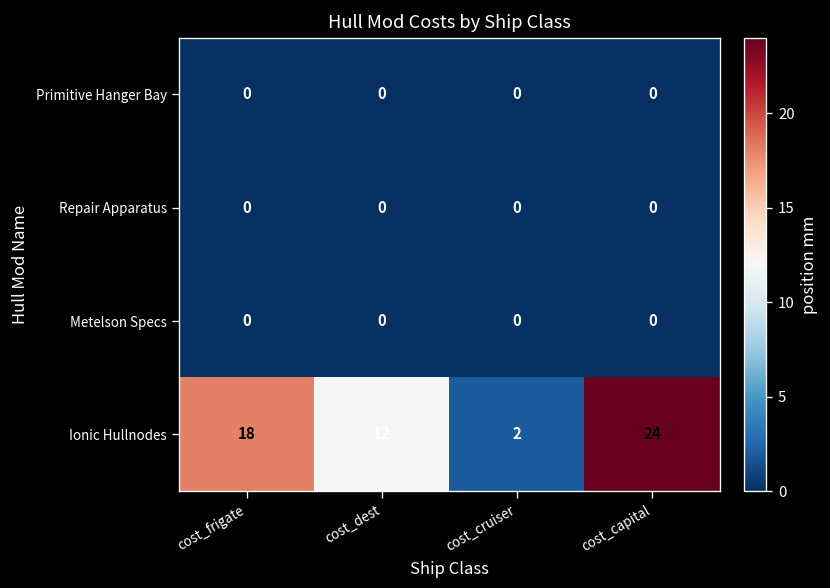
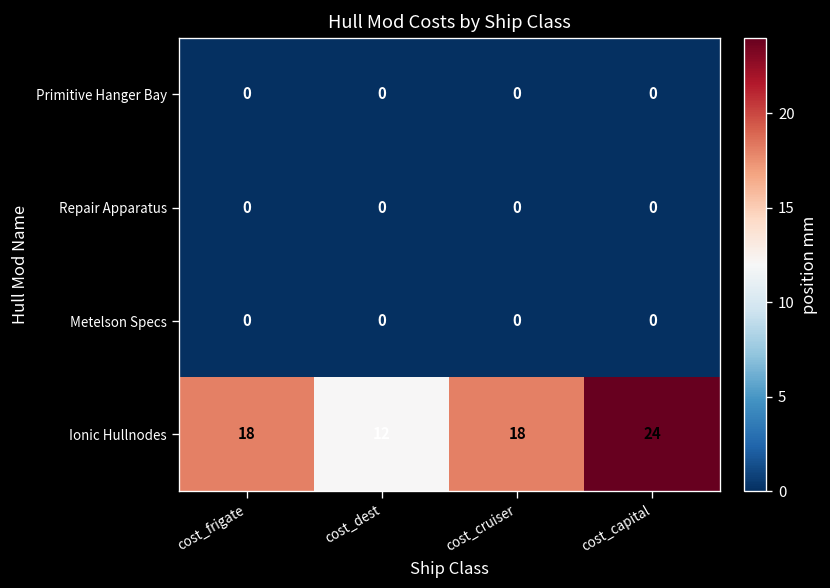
  {
    "Primitive Hanger Bay": {
      "cost_frigate": 0,
      "cost_dest": 0,
      "cost_cruiser": 0,
      "cost_capital": 0
    },
    "Repair Apparatus": {
      "cost_frigate": 0,
      "cost_dest": 0,
      "cost_cruiser": 0,
      "cost_capital": 0
    },
    "Metelson Specs": {
      "cost_frigate": 0,
      "cost_dest": 0,
      "cost_cruiser": 0,
      "cost_capital": 0
    },
    "Ionic Hullnodes": {
      "cost_frigate": 18,
-     "cost_cruiser": 2,
+     "cost_cruiser": 18,
      "cost_capital": 24
    }
  }
